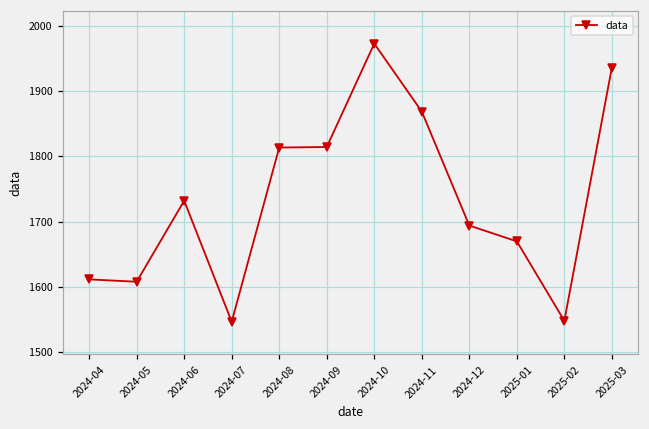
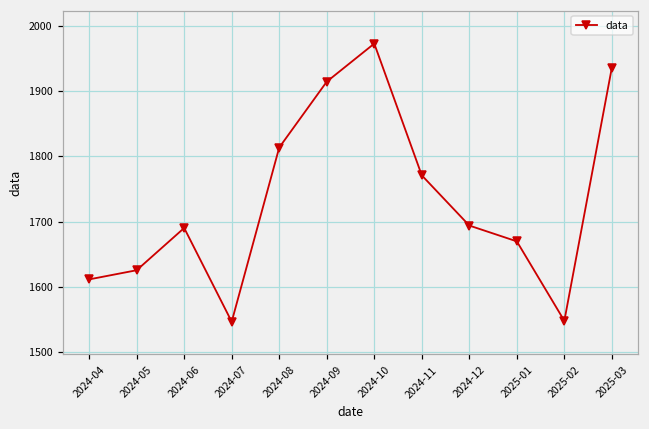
  {
    "2024-04": 1610,
-   "2024-05": 1610,
-   "2024-06": 1730,
+   "2024-05": 1630,
+   "2024-06": 1690,
    "2024-07": 1550,
    "2024-08": 1810,
-   "2024-09": 1810,
+   "2024-09": 1910,
    "2024-10": 1970,
-   "2024-11": 1870,
+   "2024-11": 1770,
    "2024-12": 1690,
    "2025-01": 1670,
    "2025-02": 1550,
    "2025-03": 1940
  }
